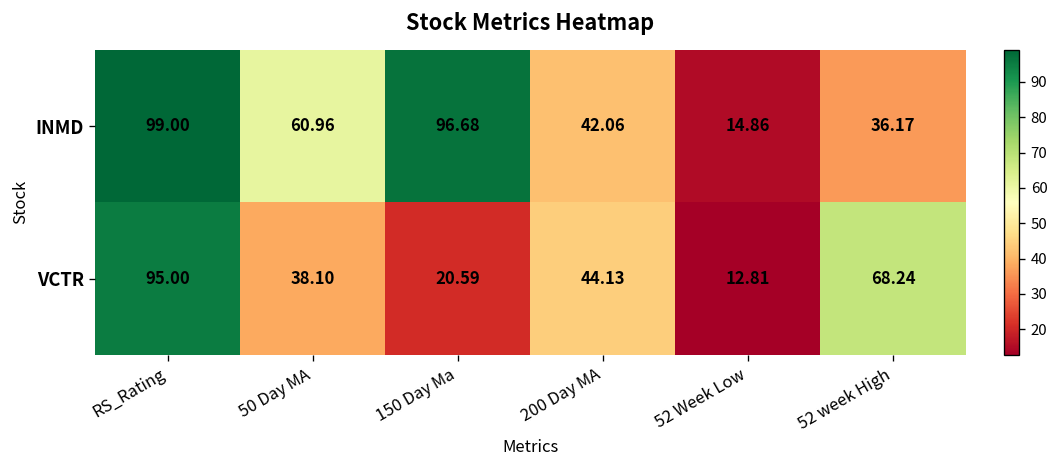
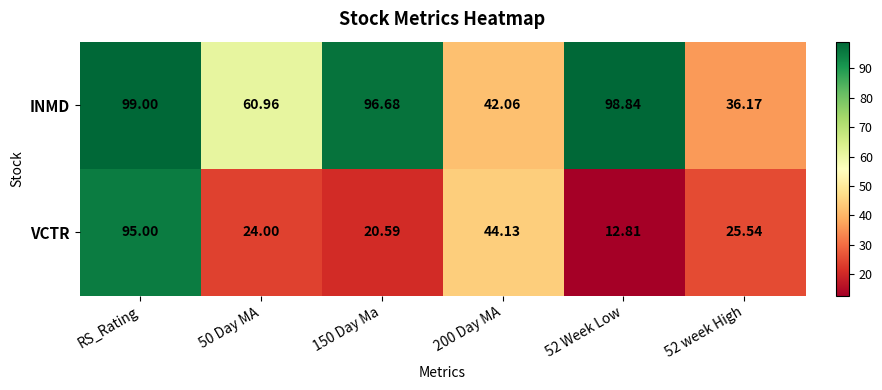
  {
    "INMD": {
      "RS_Rating": 99.00,
      "50 Day MA": 60.96,
      "150 Day Ma": 96.68,
      "200 Day MA": 42.06,
-     "52 Week Low": 14.86,
+     "52 Week Low": 98.84,
      "52 week High": 36.17
    },
    "VCTR": {
      "RS_Rating": 95.00,
-     "50 Day MA": 38.10,
+     "50 Day MA": 24.00,
      "150 Day Ma": 20.59,
      "200 Day MA": 44.13,
      "52 Week Low": 12.81,
-     "52 week High": 68.24
+     "52 week High": 25.54
    }
  }
